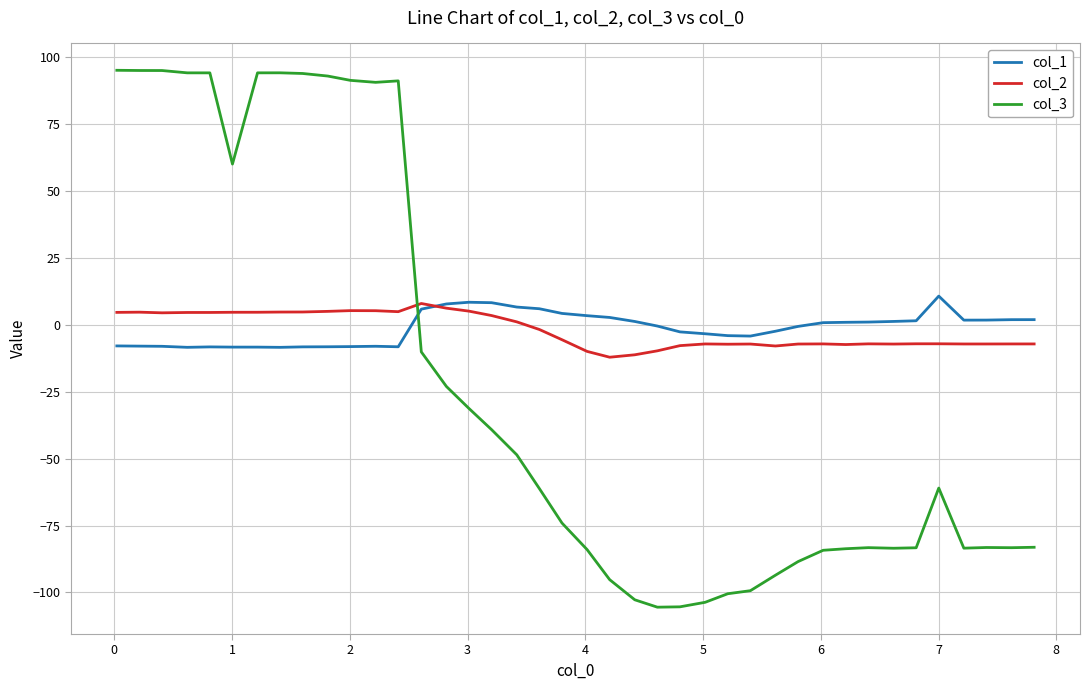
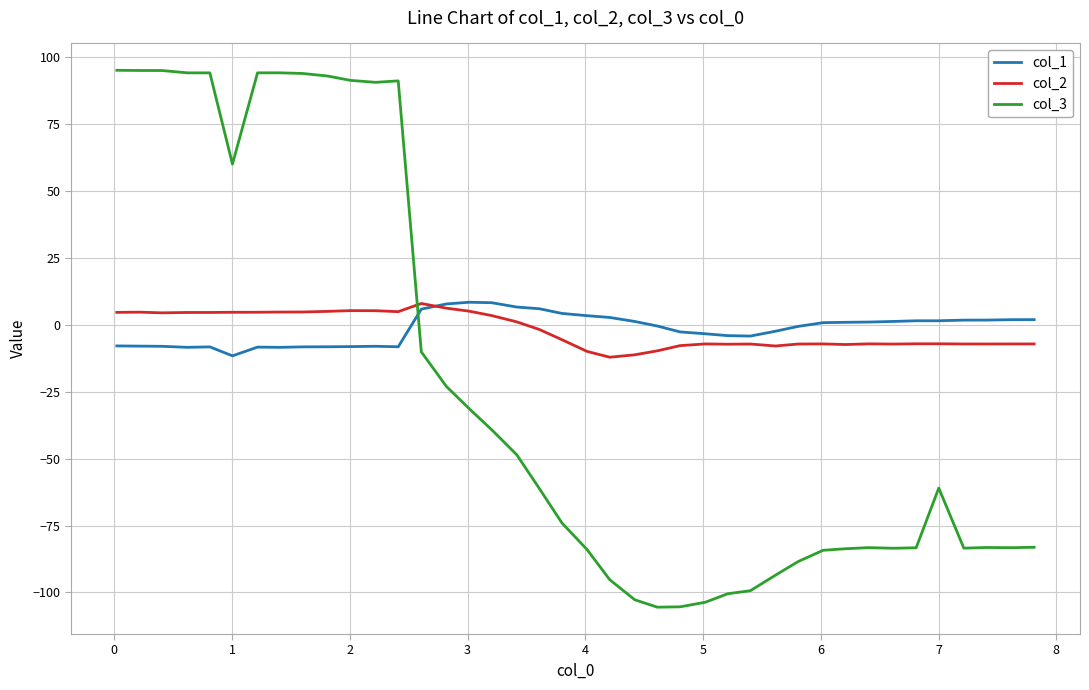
  {
    "col_1": {
-     "1": -8,
-     "7": 11
+     "1": -12,
+     "7": 2
    },
    "col_2": {
      "1": 5,
      "7": -7
    },
    "col_3": {
      "1": 60,
      "7": -61
    }
  }
